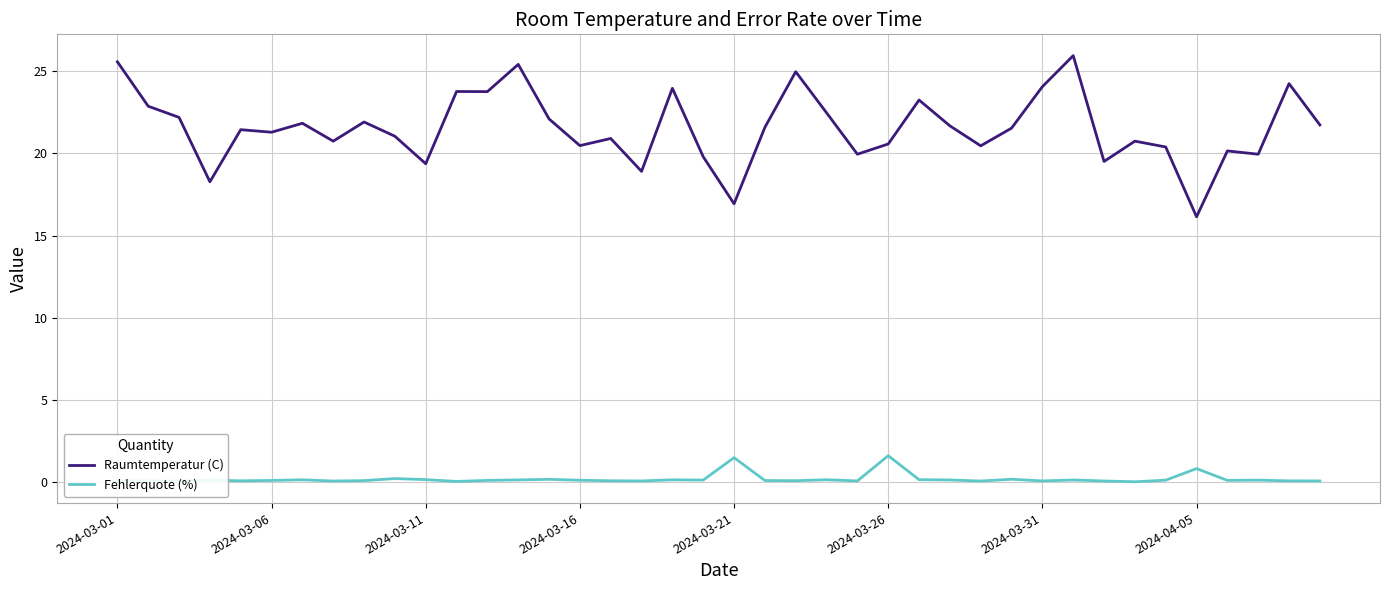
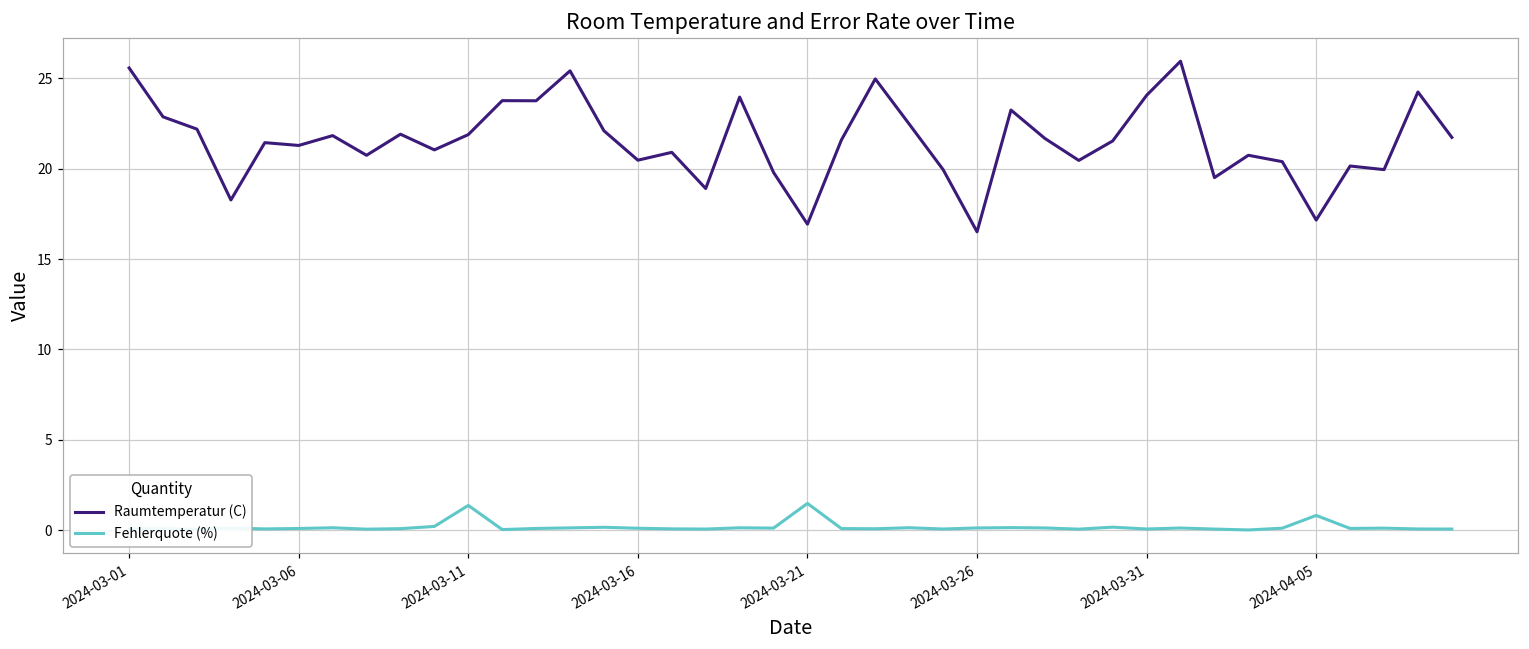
  {
    "Raumtemperatur (C)": {
      "2024-03-01": 25.6,
      "2024-03-06": 21.3,
-     "2024-03-11": 19.4,
+     "2024-03-11": 21.9,
      "2024-03-16": 20.5,
      "2024-03-21": 16.9,
-     "2024-03-26": 20.6,
+     "2024-03-26": 16.5,
      "2024-03-31": 24.1,
-     "2024-04-05": 16.1
+     "2024-04-05": 17.2
    },
    "Fehlerquote (%)": {
      "2024-03-06": 0.1,
-     "2024-03-11": 0.1,
+     "2024-03-11": 1.4,
      "2024-03-16": 0.1,
      "2024-03-21": 1.5,
-     "2024-03-26": 1.6,
+     "2024-03-26": 0.1,
      "2024-03-31": 0.1,
      "2024-04-05": 0.8
    }
  }
